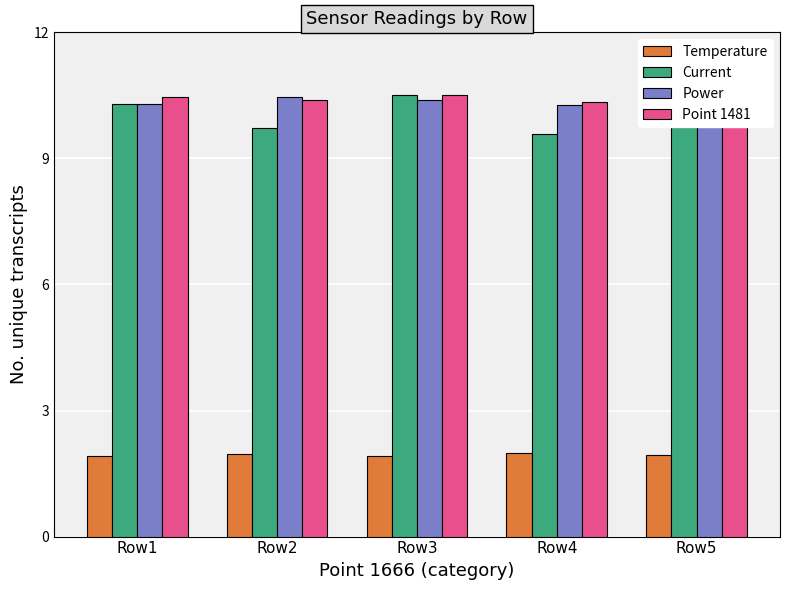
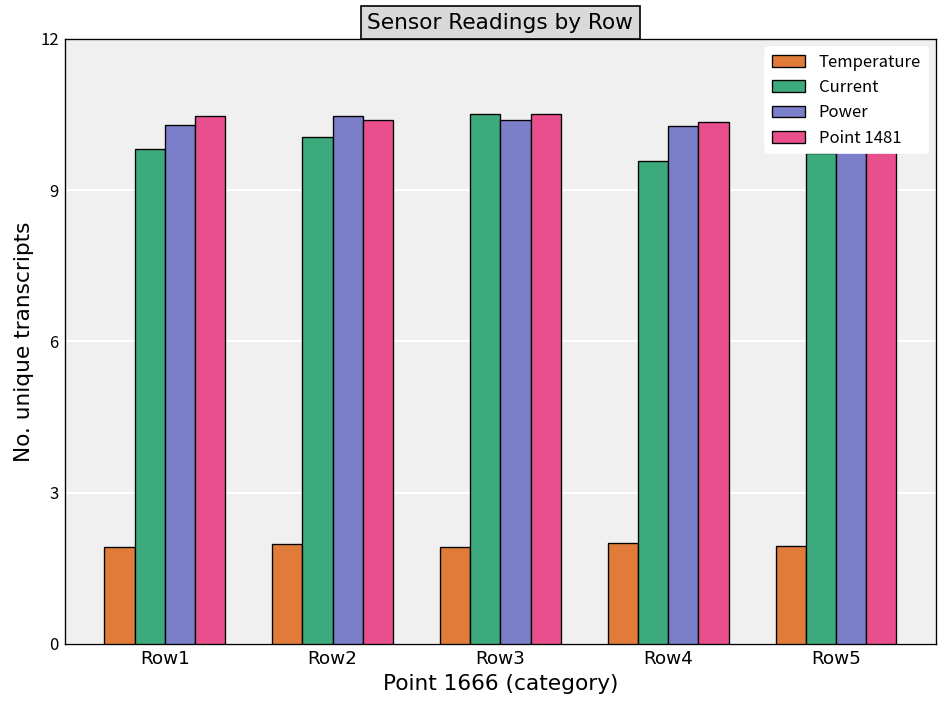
  {
    "Temperature": {
      "Row1": 1.9,
      "Row2": 2.0,
      "Row3": 1.9,
      "Row4": 2.0,
      "Row5": 1.9
    },
    "Current": {
-     "Row1": 10.3,
-     "Row2": 9.7,
+     "Row1": 9.8,
+     "Row2": 10.1,
      "Row3": 10.5,
      "Row4": 9.6
    },
    "Power": {
      "Row1": 10.3,
      "Row2": 10.5,
      "Row3": 10.4,
      "Row4": 10.3
    },
    "Point 1481": {
      "Row1": 10.5,
      "Row2": 10.4,
      "Row3": 10.5,
      "Row4": 10.3
    }
  }
